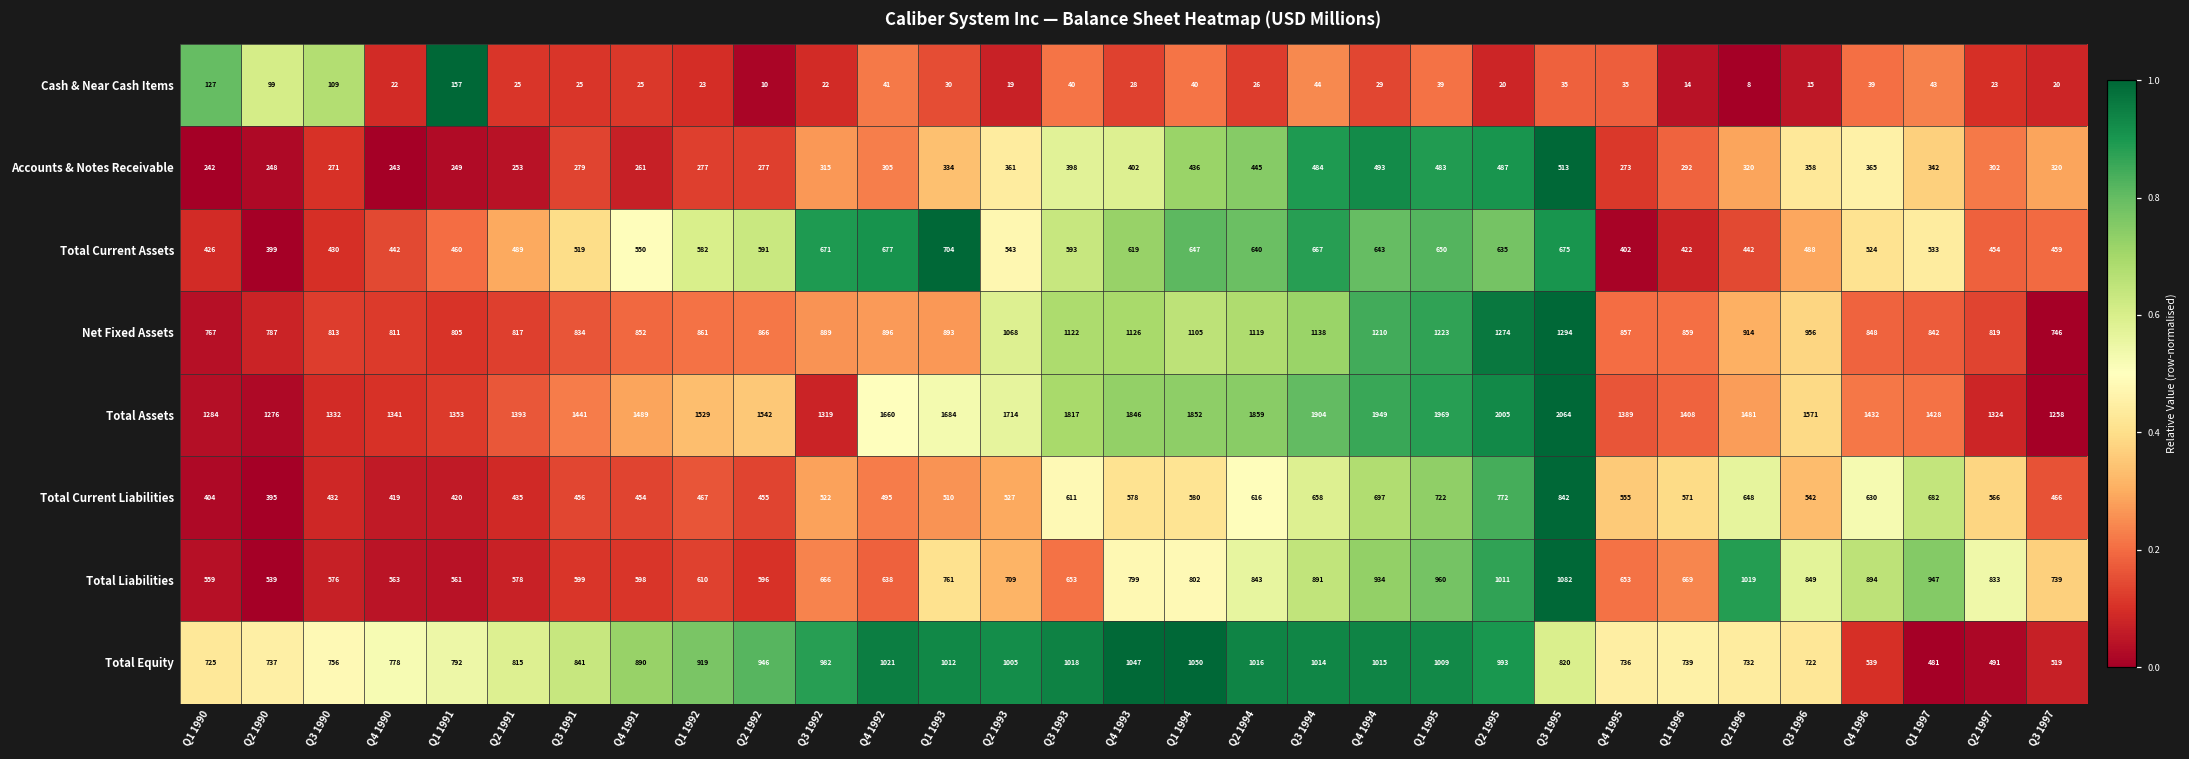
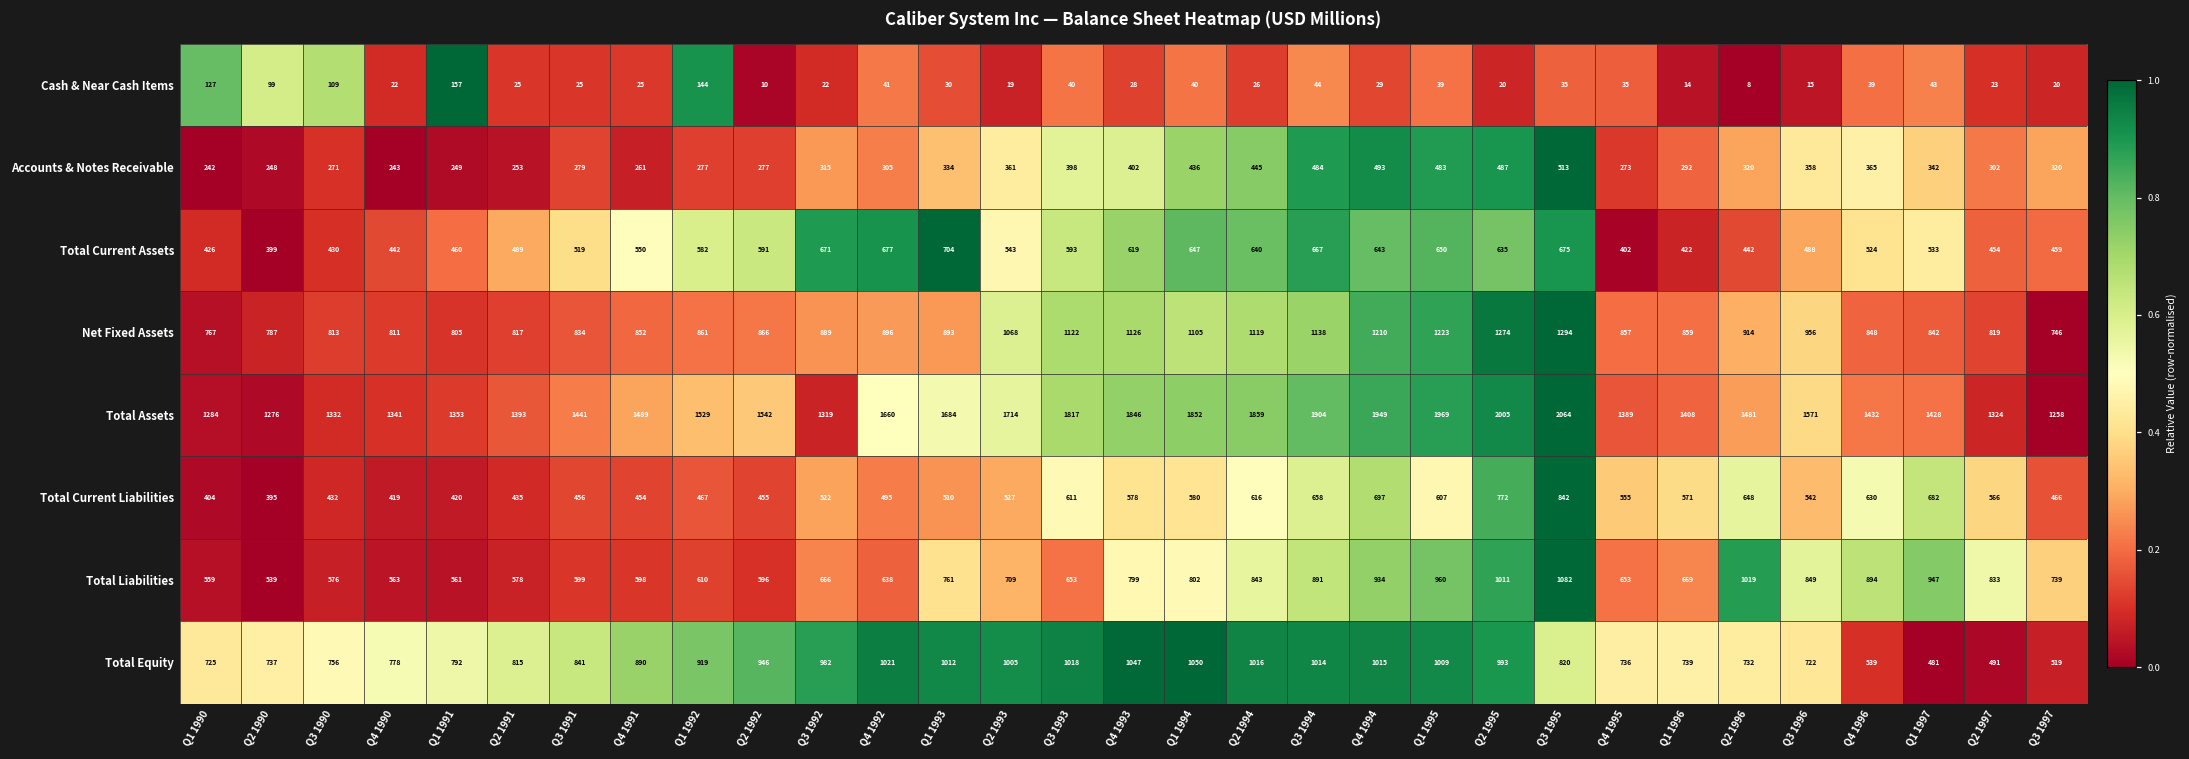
  {
    "Cash & Near Cash Items": {
      "Q1 1990": 127,
      "Q2 1990": 99,
      "Q3 1990": 109,
      "Q4 1990": 22,
      "Q1 1991": 157,
      "Q2 1991": 25,
      "Q3 1991": 25,
      "Q4 1991": 25,
-     "Q1 1992": 23,
+     "Q1 1992": 144,
      "Q2 1992": 10,
      "Q3 1992": 22,
      "Q4 1992": 41,
      "Q1 1993": 30,
      "Q2 1993": 19,
      "Q3 1993": 40,
      "Q4 1993": 28,
      "Q1 1994": 40,
      "Q2 1994": 26,
      "Q3 1994": 44,
      "Q4 1994": 29,
      "Q1 1995": 39,
      "Q2 1995": 20,
      "Q3 1995": 35,
      "Q4 1995": 35,
      "Q1 1996": 14,
      "Q2 1996": 8,
      "Q3 1996": 15,
      "Q4 1996": 39,
      "Q1 1997": 43,
      "Q2 1997": 23,
      "Q3 1997": 20
    },
    "Total Current Liabilities": {
      "Q1 1990": 404,
      "Q2 1990": 395,
      "Q3 1990": 432,
      "Q4 1990": 419,
      "Q1 1991": 420,
      "Q2 1991": 435,
      "Q3 1991": 456,
      "Q4 1991": 454,
      "Q1 1992": 467,
      "Q2 1992": 455,
      "Q3 1992": 522,
      "Q4 1992": 495,
      "Q1 1993": 510,
      "Q2 1993": 527,
      "Q3 1993": 611,
      "Q4 1993": 578,
      "Q1 1994": 580,
      "Q2 1994": 616,
      "Q3 1994": 658,
      "Q4 1994": 697,
-     "Q1 1995": 722,
+     "Q1 1995": 607,
      "Q2 1995": 772,
      "Q3 1995": 842,
      "Q4 1995": 555,
      "Q1 1996": 571,
      "Q2 1996": 648,
      "Q3 1996": 542,
      "Q4 1996": 630,
      "Q1 1997": 682,
      "Q2 1997": 566,
      "Q3 1997": 466
    }
  }
